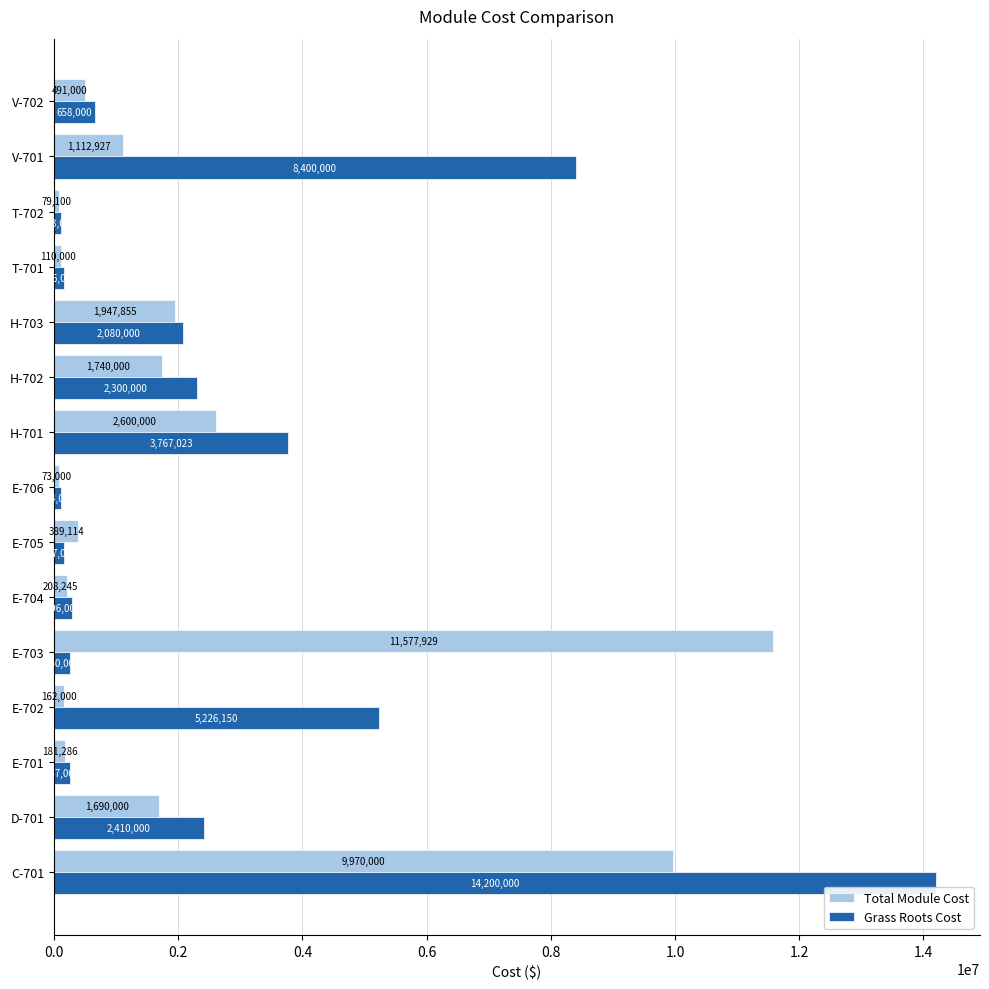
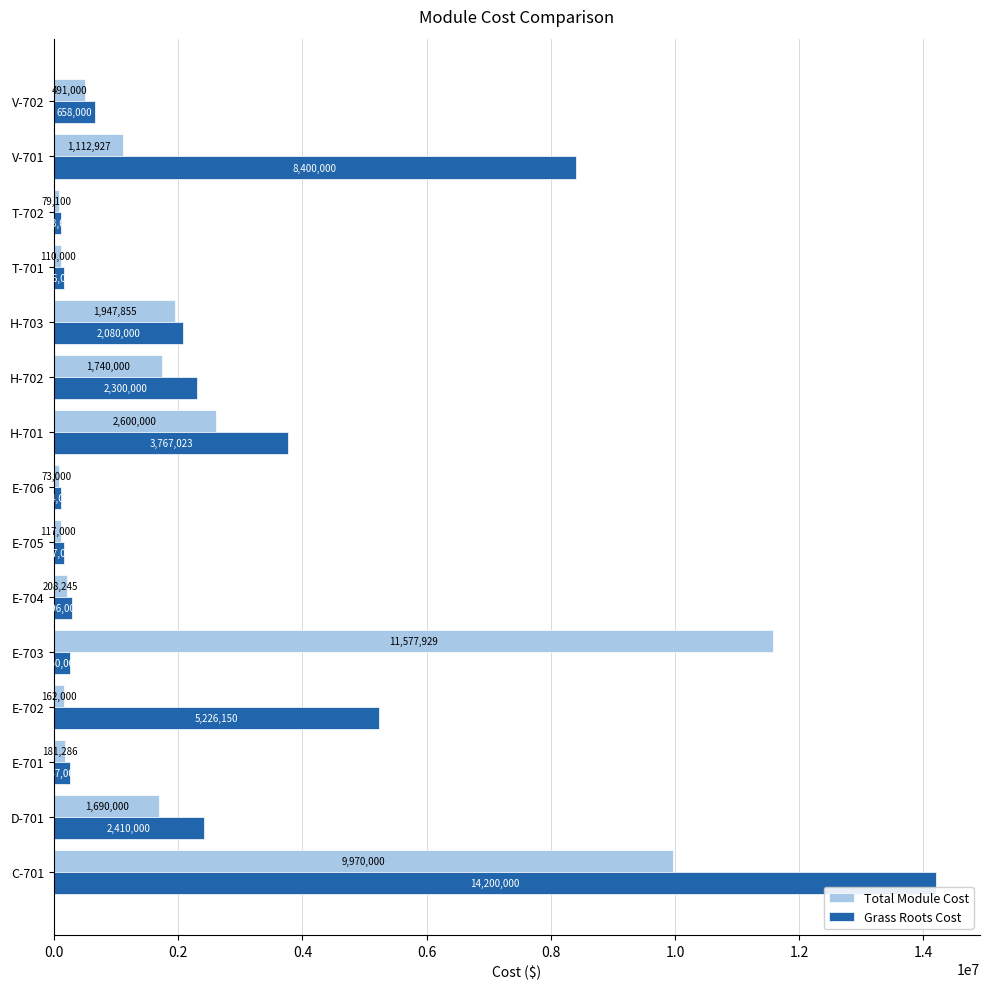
  {
    "Total Module Cost": {
      "V-702": "491,000",
      "V-701": "1,112,927",
      "T-702": "79,100",
      "T-701": "110,000",
      "H-703": "1,947,855",
      "H-702": "1,740,000",
      "H-701": "2,600,000",
      "E-706": "73,000",
-     "E-705": "389,114",
+     "E-705": "117,000",
      "E-704": "208,245",
      "E-703": "11,577,929",
      "E-702": "162,000",
      "E-701": "181,286",
      "D-701": "1,690,000",
      "C-701": "9,970,000"
    },
    "Grass Roots Cost": {
      "V-702": "658,000",
      "V-701": "8,400,000",
      "H-703": "2,080,000",
      "H-702": "2,300,000",
      "H-701": "3,767,023",
      "E-702": "5,226,150",
      "D-701": "2,410,000",
      "C-701": "14,200,000"
    }
  }
